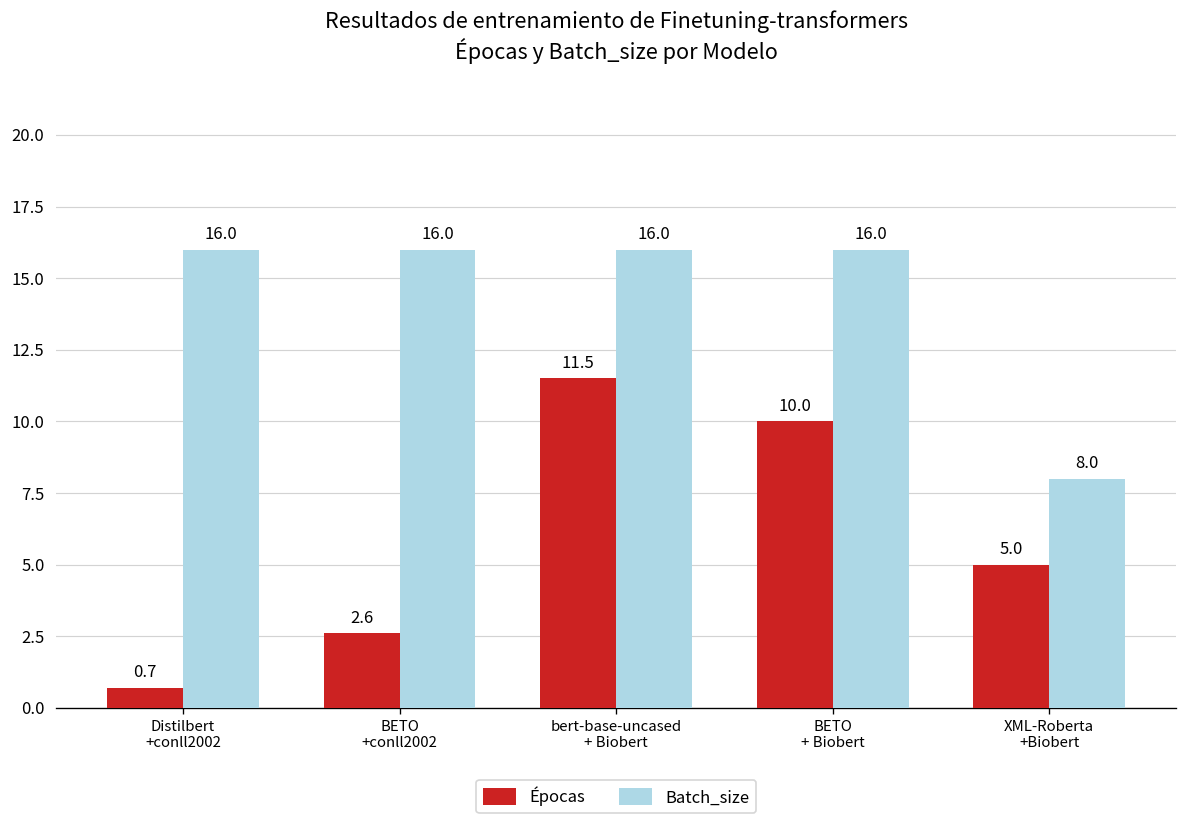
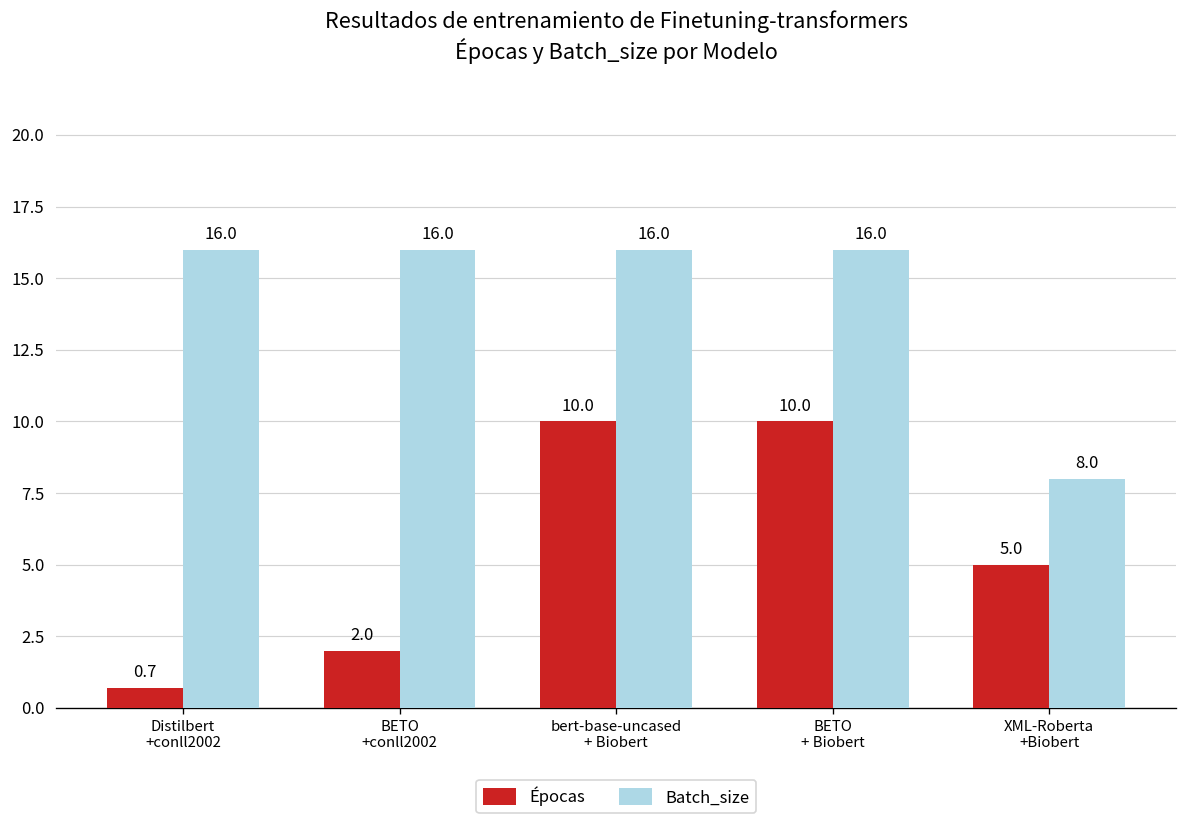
  {
    "Épocas": {
      "Distilbert +conll2002": 0.7,
-     "BETO +conll2002": 2.6,
-     "bert-base-uncased + Biobert": 11.5,
+     "BETO +conll2002": 2.0,
+     "bert-base-uncased + Biobert": 10.0,
      "BETO + Biobert": 10.0,
      "XML-Roberta +Biobert": 5.0
    },
    "Batch_size": {
      "Distilbert +conll2002": 16.0,
      "BETO +conll2002": 16.0,
      "bert-base-uncased + Biobert": 16.0,
      "BETO + Biobert": 16.0,
      "XML-Roberta +Biobert": 8.0
    }
  }
